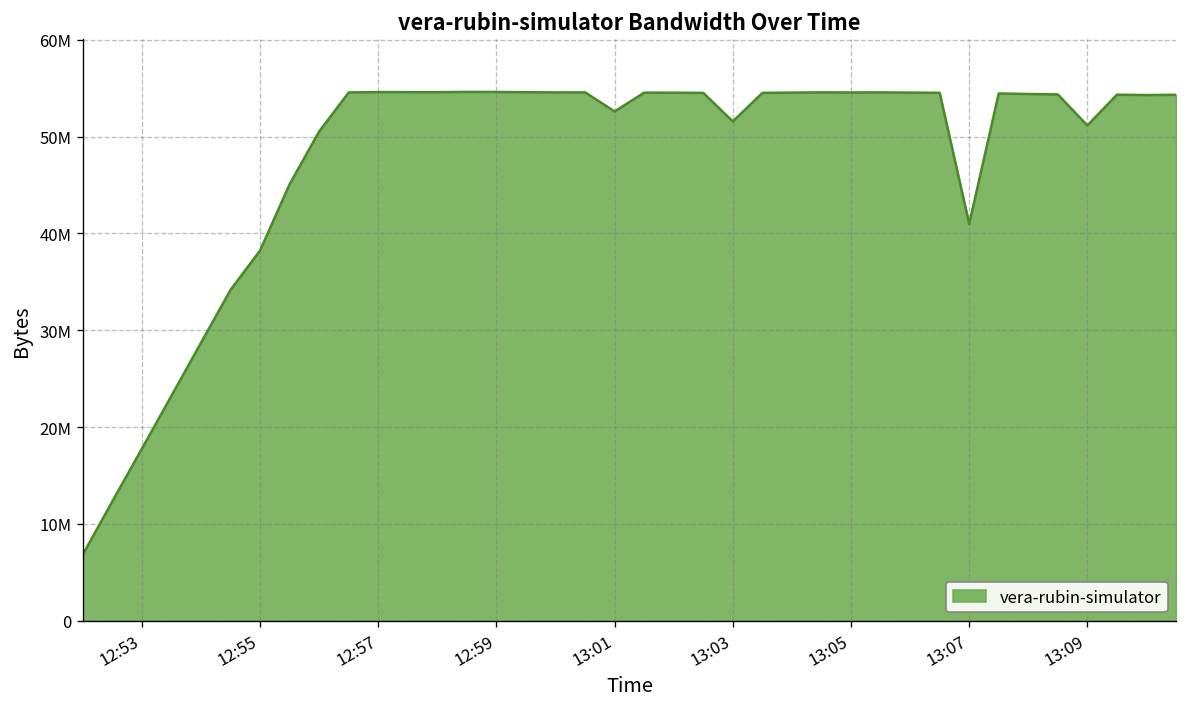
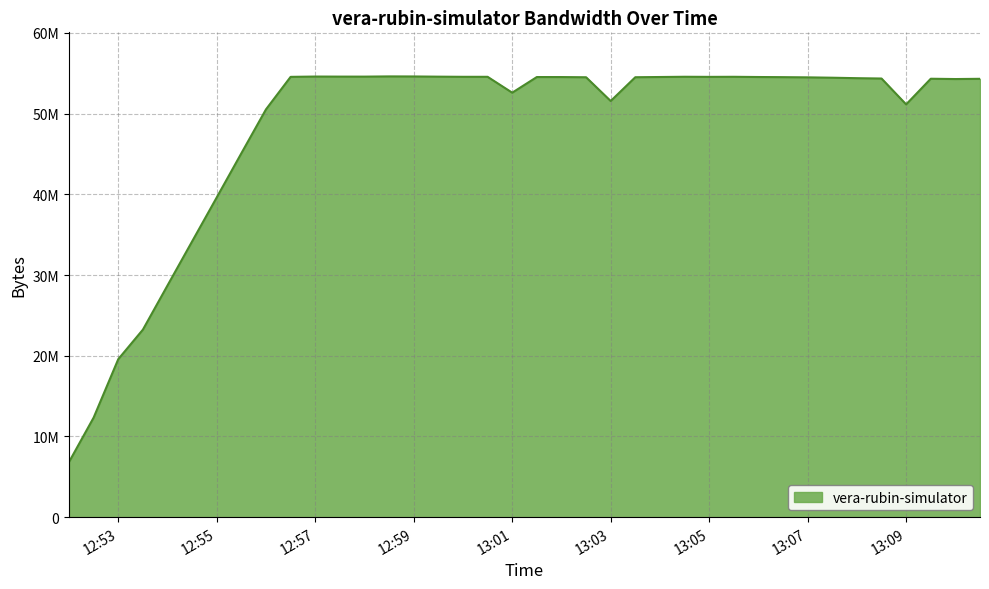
  {
-   "12:53": 18000000,
-   "12:55": 38000000,
+   "12:53": 20000000,
+   "12:55": 40000000,
    "12:57": 55000000,
    "12:59": 55000000,
    "13:01": 53000000,
    "13:03": 52000000,
    "13:05": 55000000,
-   "13:07": 41000000,
+   "13:07": 54000000,
    "13:09": 51000000
  }
